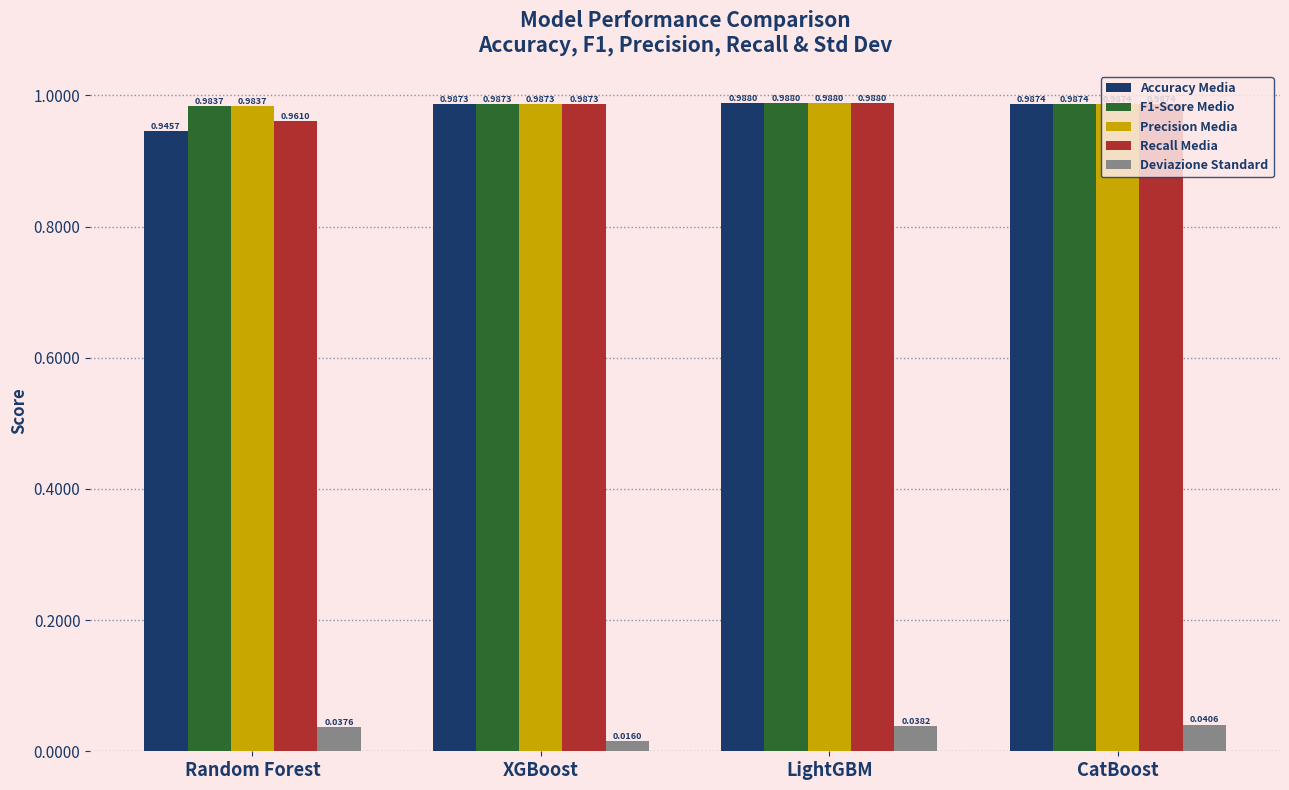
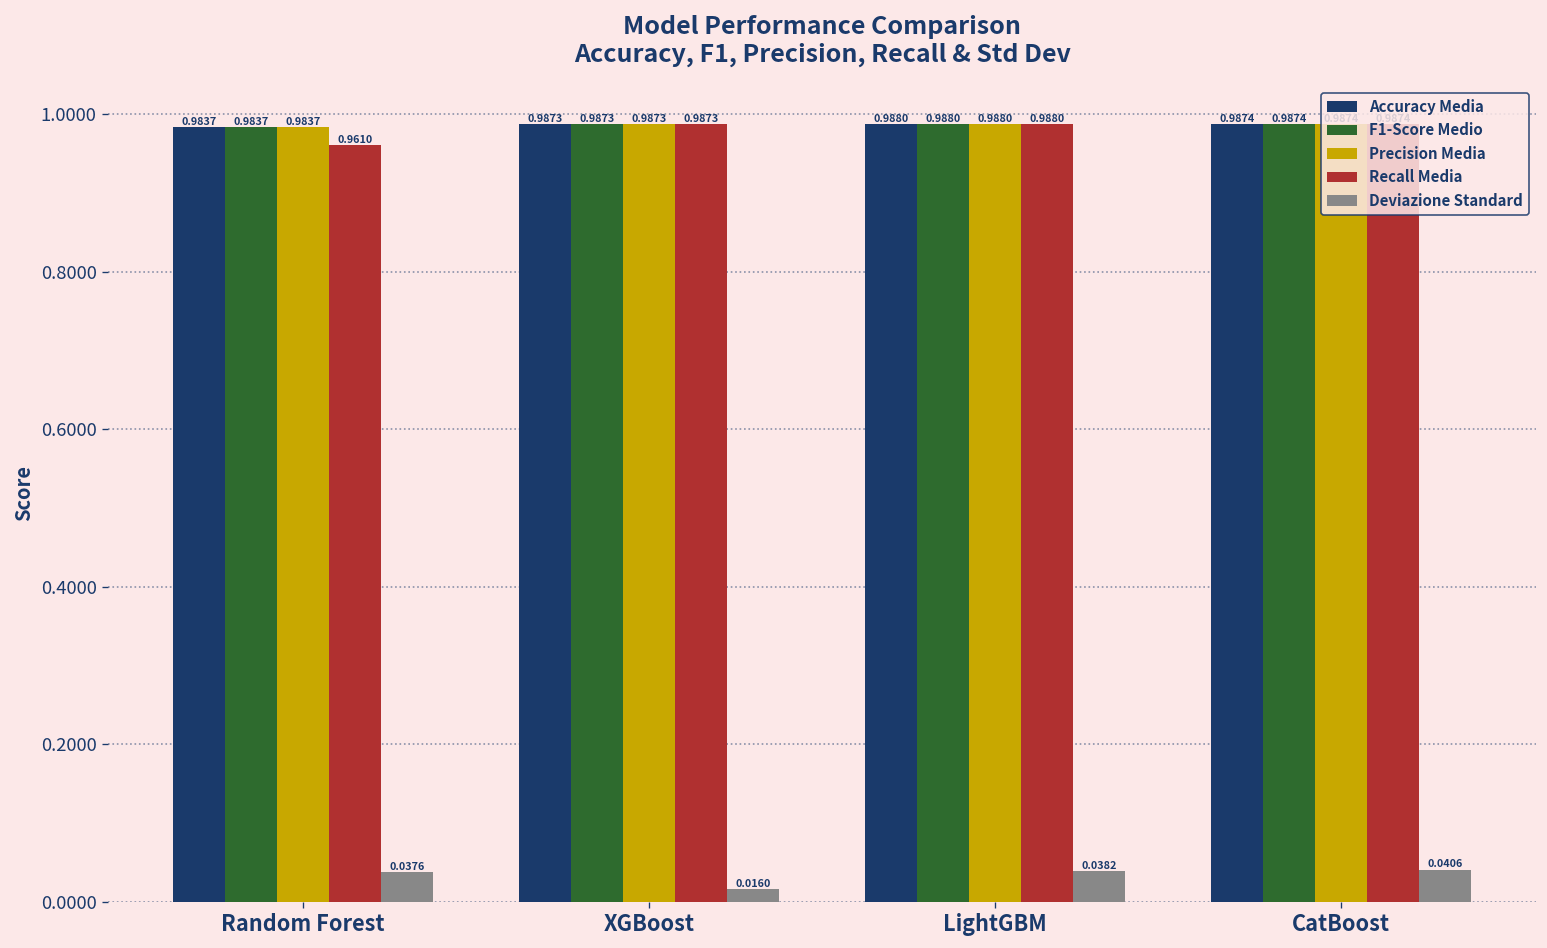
  {
    "Accuracy Media": {
-     "Random Forest": 0.9457,
+     "Random Forest": 0.9837,
      "XGBoost": 0.9873,
      "LightGBM": 0.9880,
      "CatBoost": 0.9874
    },
    "F1-Score Medio": {
      "Random Forest": 0.9837,
      "XGBoost": 0.9873,
      "LightGBM": 0.9880,
      "CatBoost": 0.9874
    },
    "Precision Media": {
      "Random Forest": 0.9837,
      "XGBoost": 0.9873,
      "LightGBM": 0.9880
    },
    "Recall Media": {
      "Random Forest": 0.9610,
      "XGBoost": 0.9873,
      "LightGBM": 0.9880
    },
    "Deviazione Standard": {
      "Random Forest": 0.0376,
      "XGBoost": 0.0160,
      "LightGBM": 0.0382,
      "CatBoost": 0.0406
    }
  }
